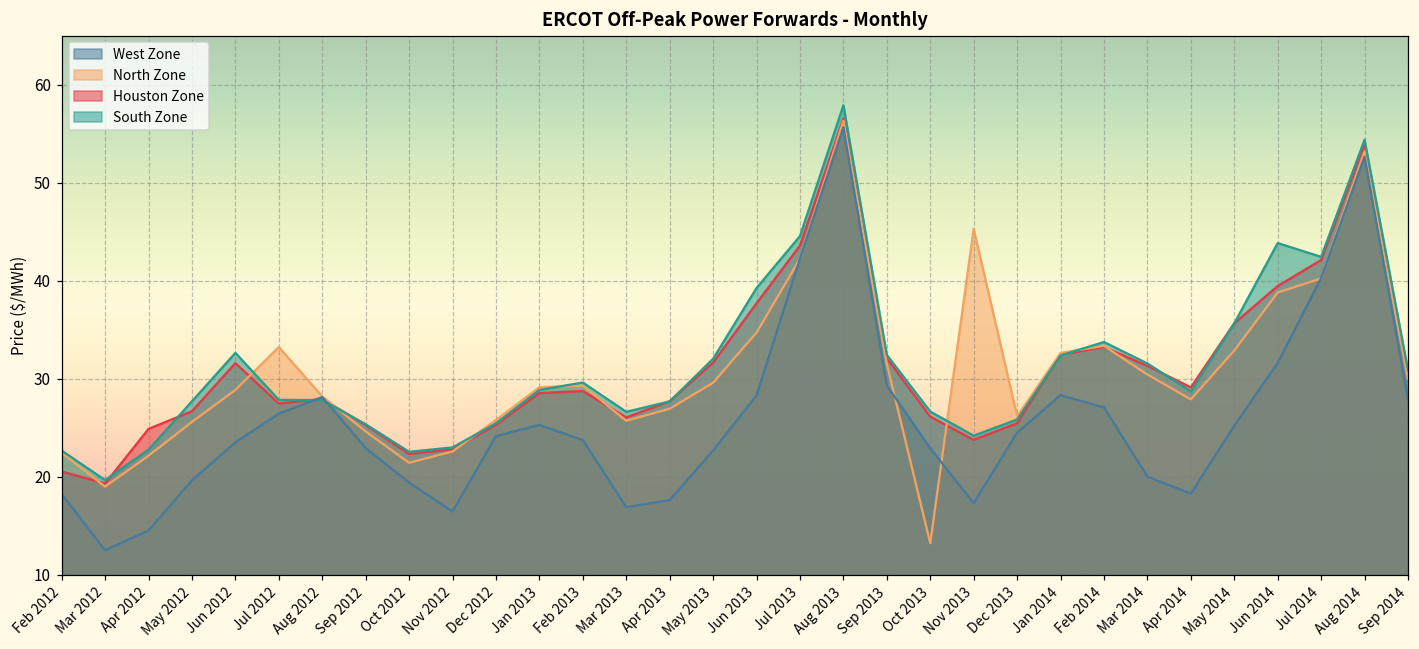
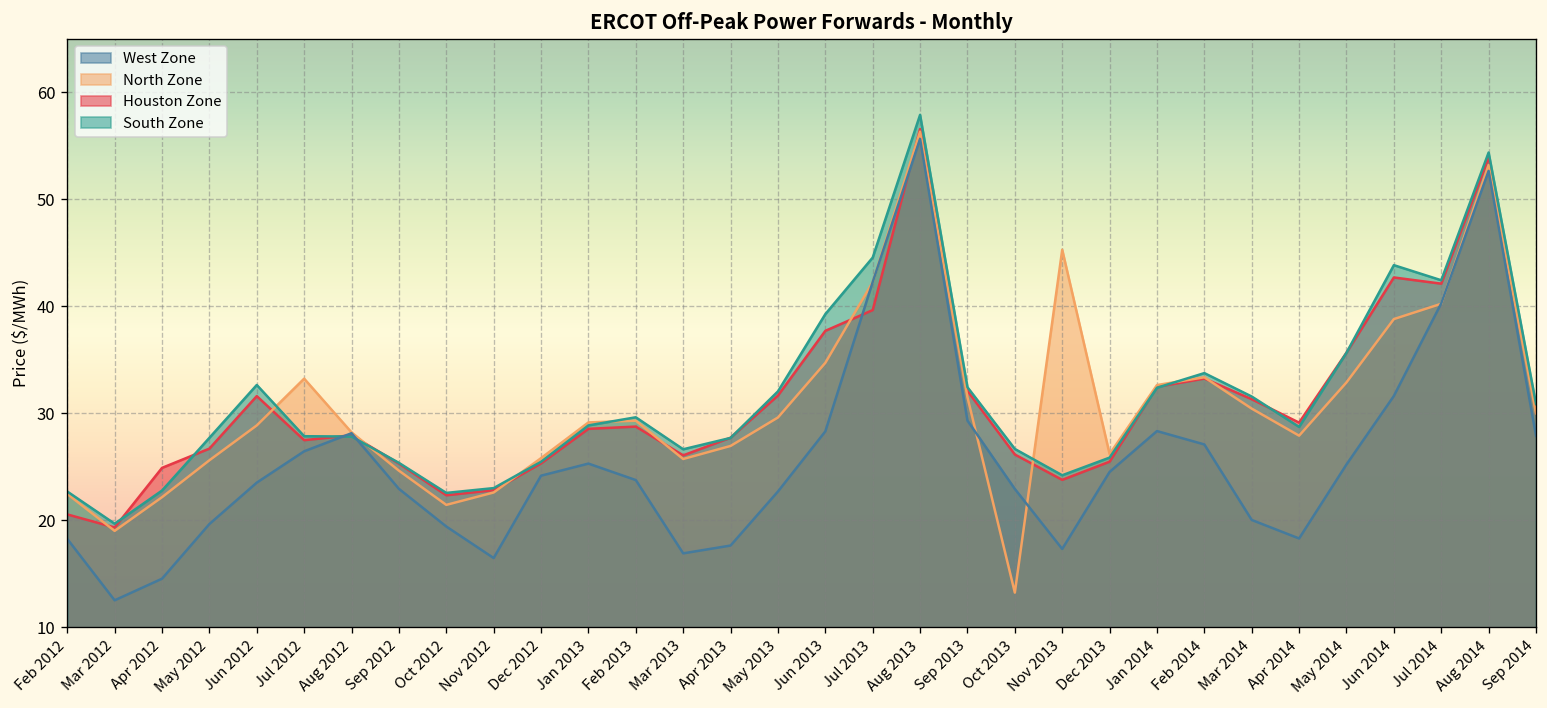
  {
    "North Zone": {
      "Mar 2012": 19,
      "Apr 2012": 22,
      "May 2012": 26,
      "Jun 2012": 29,
      "Jul 2012": 33,
      "Sep 2012": 25,
      "Oct 2012": 21,
      "Dec 2012": 26,
      "Feb 2013": 29,
      "Mar 2013": 26,
      "Apr 2013": 27,
      "May 2013": 30,
      "Jun 2013": 35,
      "Sep 2013": 32,
      "Oct 2013": 13,
      "Nov 2013": 45,
      "Dec 2013": 26,
      "Mar 2014": 30,
      "Apr 2014": 28,
      "May 2014": 33,
      "Jun 2014": 39,
      "Aug 2014": 53,
      "Sep 2014": 30
    },
    "Houston Zone": {
      "Feb 2012": 21,
      "Mar 2012": 19,
      "Apr 2012": 25,
      "May 2012": 27,
      "Jun 2012": 32,
      "Jul 2012": 27,
      "Jan 2013": 29,
      "Feb 2013": 29,
      "Mar 2013": 26,
      "May 2013": 32,
      "Jun 2013": 38,
-     "Jul 2013": 44,
+     "Jul 2013": 40,
      "Sep 2013": 32,
      "Oct 2013": 26,
      "Nov 2013": 24,
      "Dec 2013": 25,
      "Apr 2014": 29,
-     "Jun 2014": 39,
+     "Jun 2014": 43,
      "Jul 2014": 42,
      "Aug 2014": 54,
      "Sep 2014": 31
    }
  }
